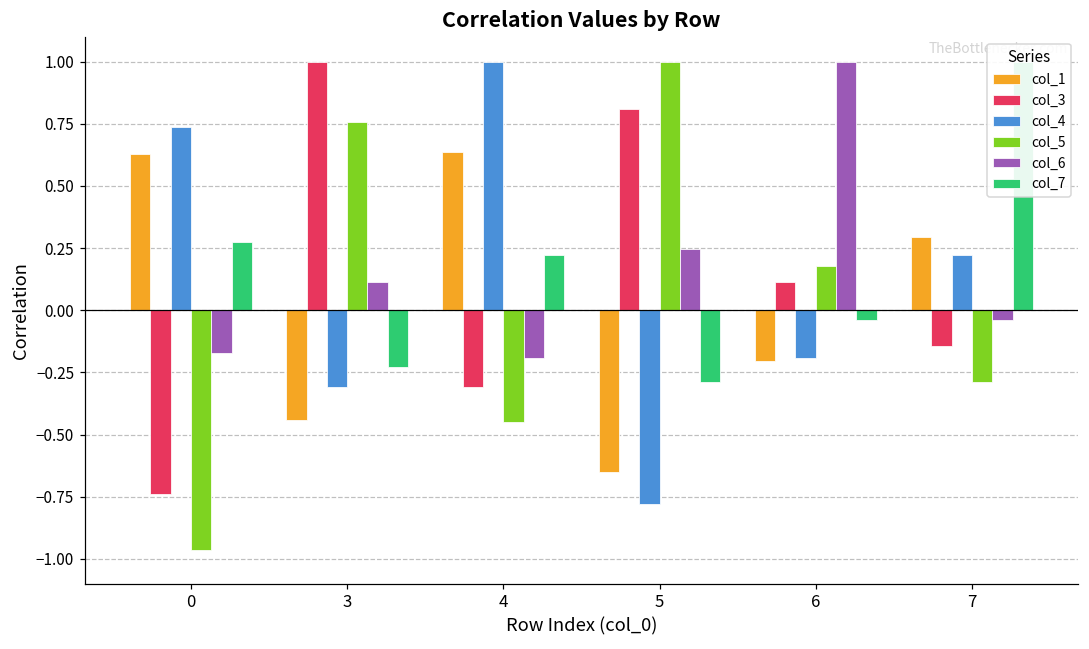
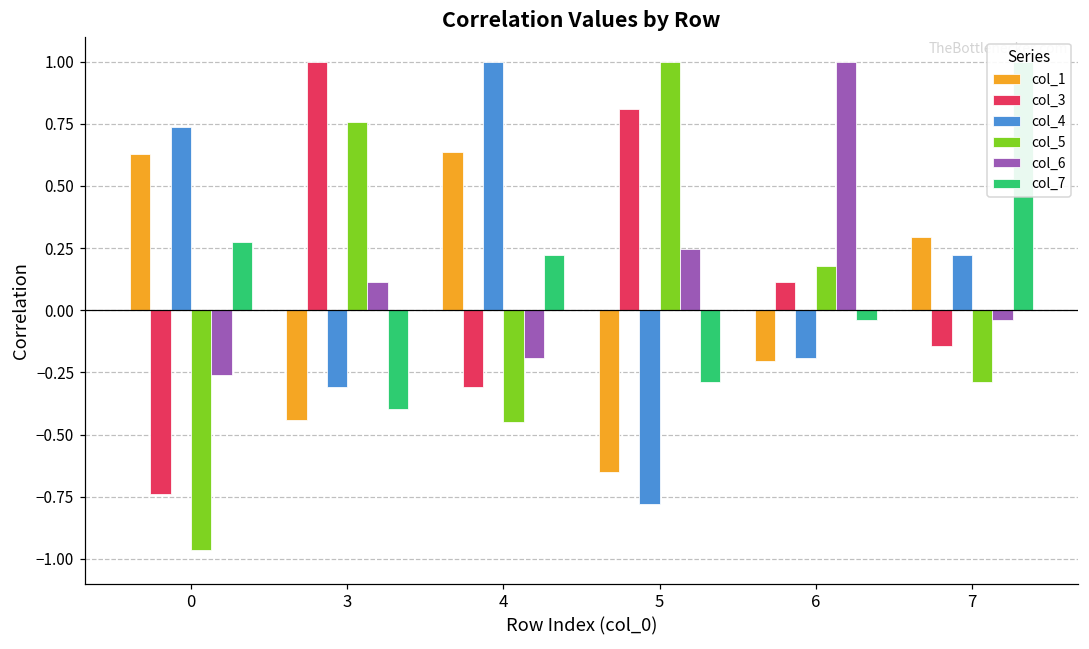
  {
    "col_1": {
      "0": 0.63,
      "3": -0.44,
      "4": 0.64,
      "5": -0.65,
      "6": -0.20,
      "7": 0.29
    },
    "col_3": {
      "0": -0.74,
      "3": 1.00,
      "4": -0.31,
      "5": 0.81,
      "6": 0.11,
      "7": -0.14
    },
    "col_4": {
      "0": 0.74,
      "3": -0.31,
      "4": 1.00,
      "5": -0.78,
      "6": -0.19,
      "7": 0.22
    },
    "col_5": {
      "0": -0.96,
      "3": 0.76,
      "4": -0.45,
      "5": 1.00,
      "6": 0.18,
      "7": -0.29
    },
    "col_6": {
-     "0": -0.17,
+     "0": -0.26,
      "3": 0.11,
      "4": -0.19,
      "5": 0.25,
      "6": 1.00,
      "7": -0.04
    },
    "col_7": {
      "0": 0.27,
-     "3": -0.23,
+     "3": -0.40,
      "4": 0.22,
      "5": -0.29,
      "6": -0.04
    }
  }
